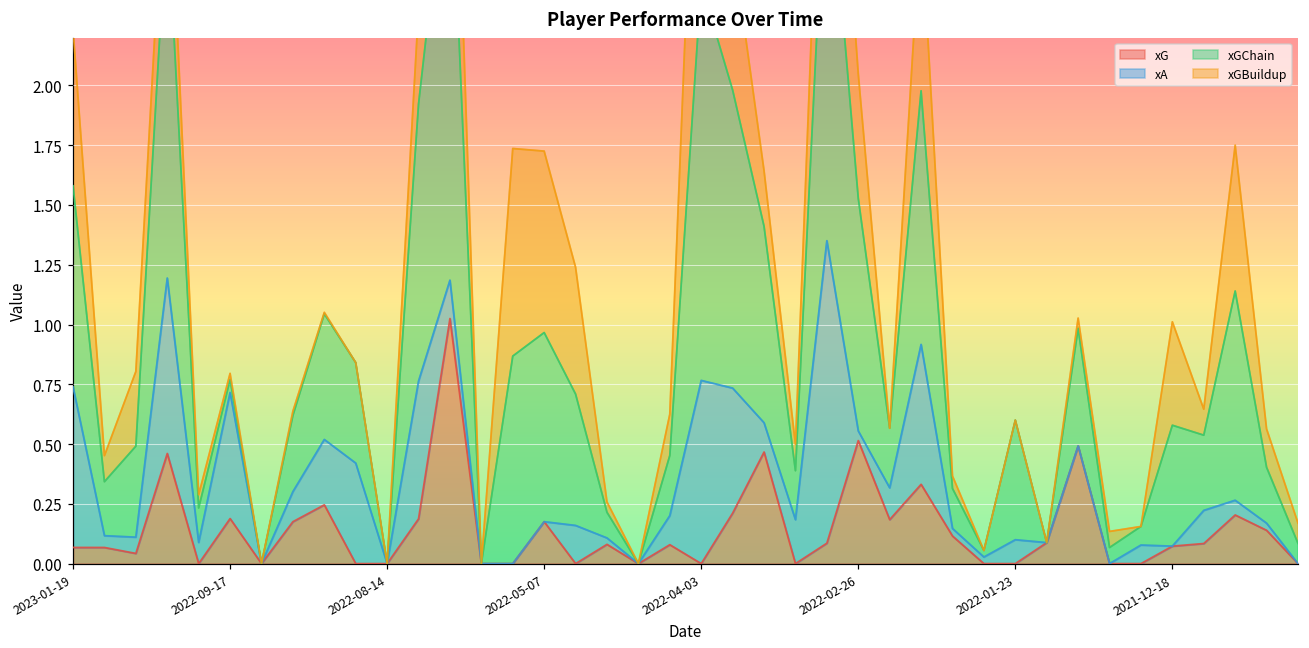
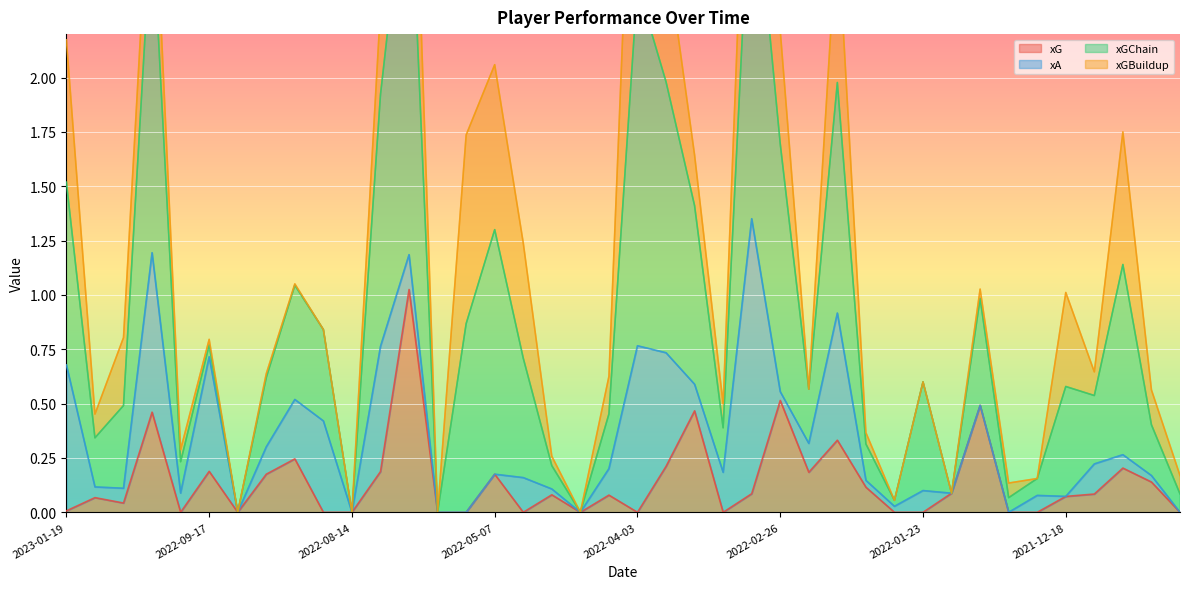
  {
    "xG": {
-     "2023-01-19": 0.07,
+     "2023-01-19": 0.01,
      "2022-09-17": 0.19,
      "2022-04-03": 0.00,
      "2022-02-26": 0.51,
      "2022-01-23": 0.00
    },
    "xA": {
      "2023-01-19": 0.67,
      "2022-09-17": 0.53,
      "2022-04-03": 0.77,
      "2022-02-26": 0.04,
      "2022-01-23": 0.10
    },
    "xGChain": {
      "2023-01-19": 0.84,
      "2022-09-17": 0.05,
-     "2022-05-07": 0.79,
-     "2022-02-26": 0.97,
+     "2022-05-07": 1.13,
+     "2022-02-26": 1.14,
      "2021-12-18": 0.51
    },
    "xGBuildup": {
      "2022-09-17": 0.03,
      "2022-05-07": 0.76,
      "2021-12-18": 0.43
    }
  }
